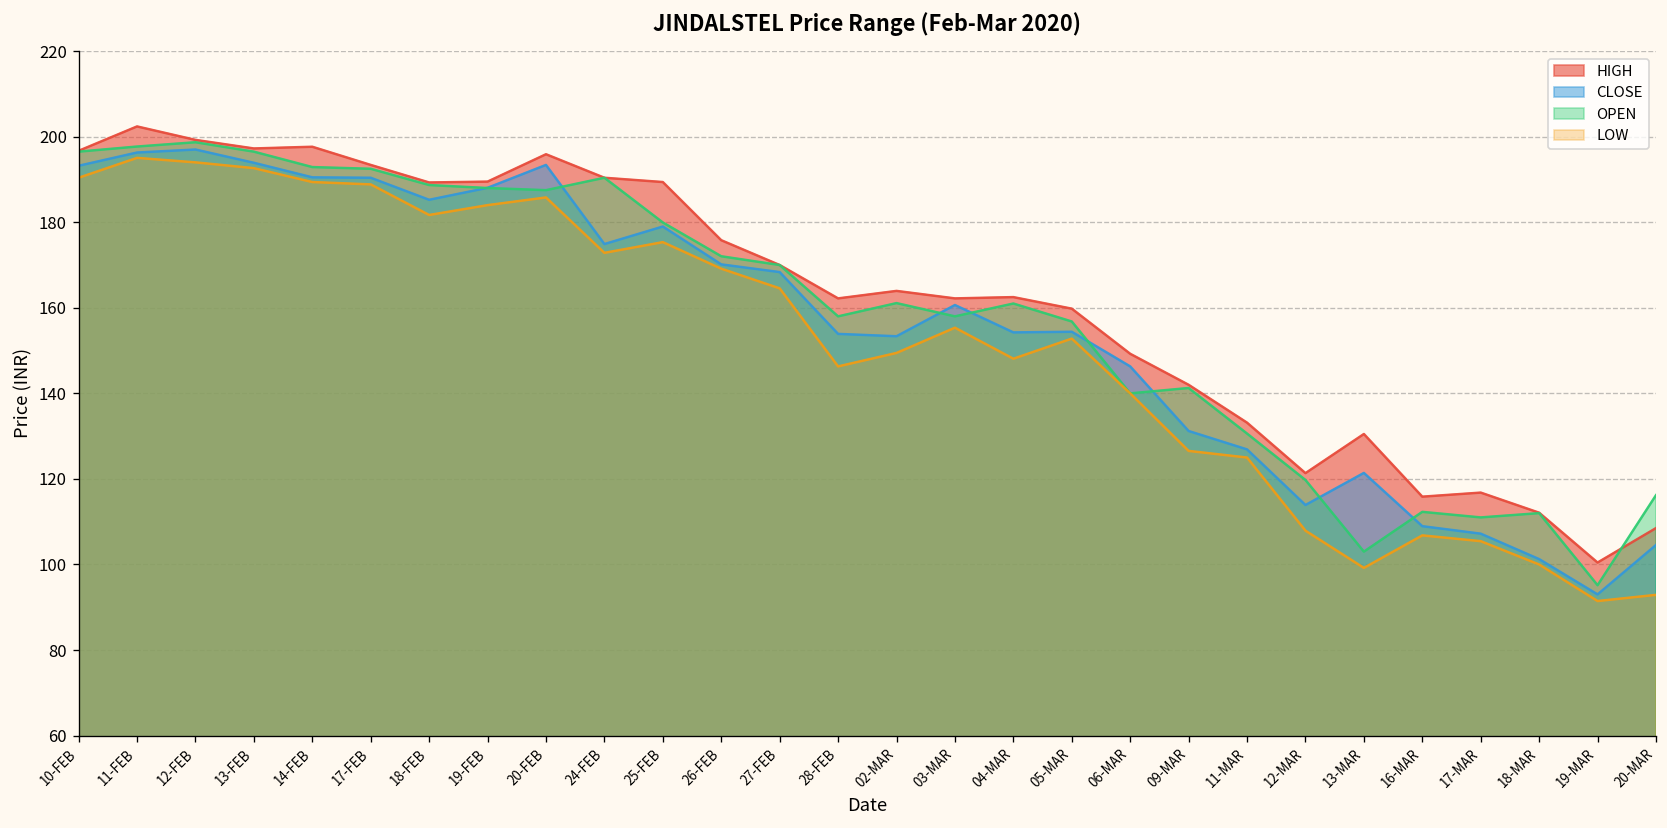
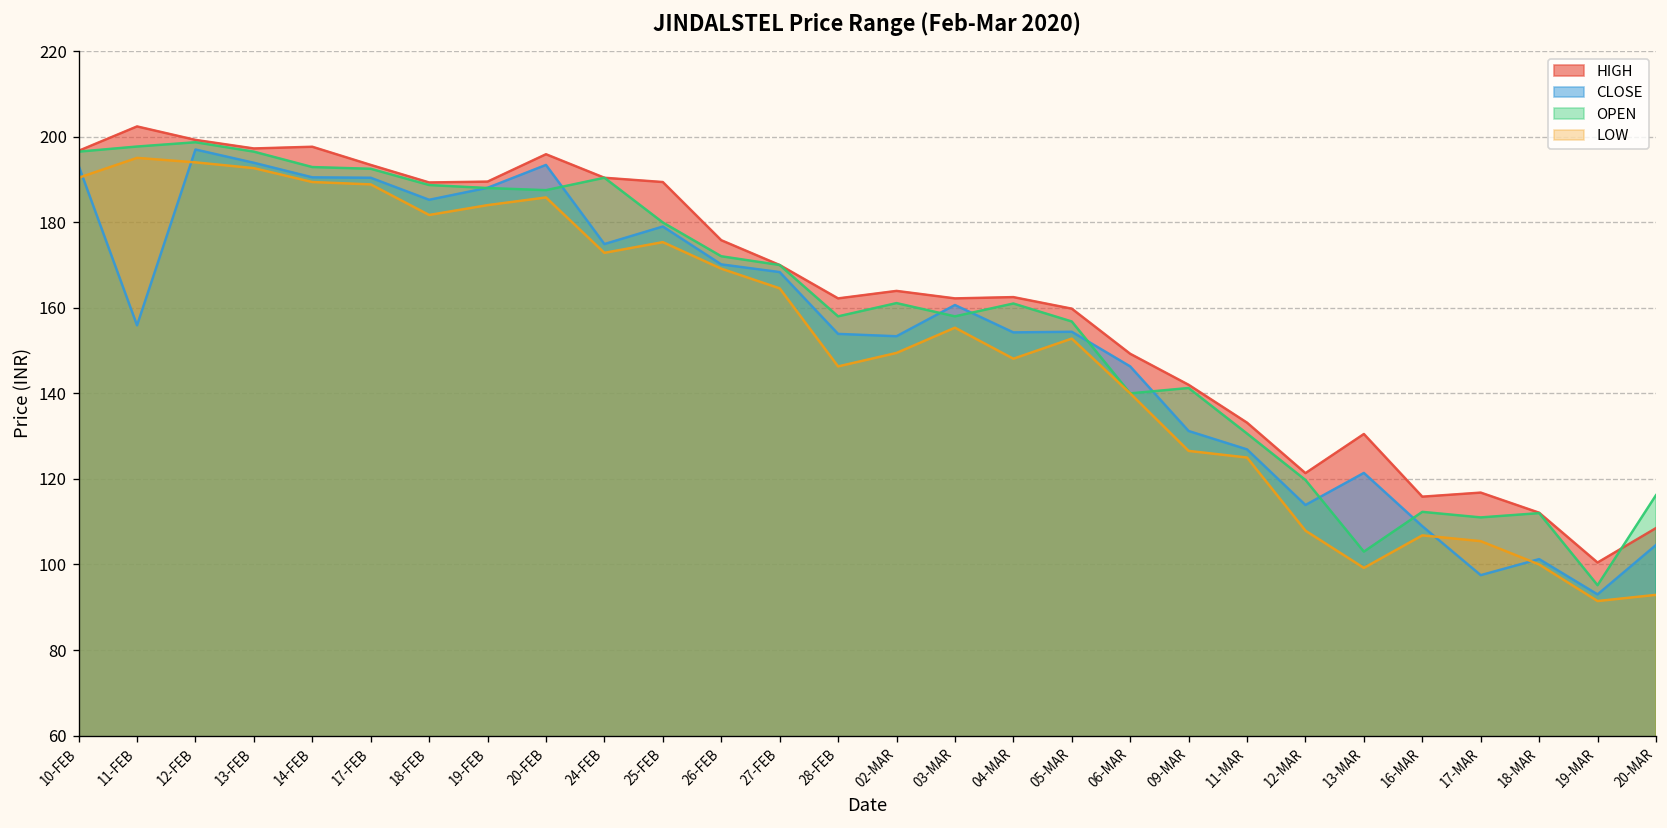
  {
    "HIGH": {
      "11-FEB": 202,
      "13-FEB": 197,
      "14-FEB": 198,
      "17-FEB": 193,
      "19-FEB": 190,
      "20-FEB": 196,
      "25-FEB": 189,
      "26-FEB": 176,
      "28-FEB": 162,
      "02-MAR": 164,
      "03-MAR": 162,
      "04-MAR": 163,
      "05-MAR": 160,
      "06-MAR": 149,
      "09-MAR": 142,
      "11-MAR": 133,
      "12-MAR": 121,
      "13-MAR": 131,
      "16-MAR": 116,
      "17-MAR": 117,
      "19-MAR": 100,
      "20-MAR": 109
    },
    "CLOSE": {
      "10-FEB": 193,
-     "11-FEB": 196,
+     "11-FEB": 156,
      "12-FEB": 197,
      "13-FEB": 194,
      "14-FEB": 191,
      "17-FEB": 190,
      "18-FEB": 185,
      "20-FEB": 193,
      "24-FEB": 175,
      "25-FEB": 179,
      "26-FEB": 170,
      "27-FEB": 168,
      "28-FEB": 154,
      "02-MAR": 153,
      "03-MAR": 161,
      "04-MAR": 154,
      "05-MAR": 154,
      "06-MAR": 146,
      "09-MAR": 131,
      "11-MAR": 127,
      "12-MAR": 114,
      "13-MAR": 121,
      "16-MAR": 109,
-     "17-MAR": 107,
+     "17-MAR": 98,
      "18-MAR": 101,
      "19-MAR": 93,
      "20-MAR": 105
    },
    "OPEN": {
      "11-FEB": 198,
      "13-FEB": 197,
      "14-FEB": 193,
      "17-FEB": 193,
      "20-FEB": 188,
      "25-FEB": 180,
      "26-FEB": 172,
      "28-FEB": 158,
      "02-MAR": 161,
      "03-MAR": 158,
      "04-MAR": 161,
      "05-MAR": 157,
      "09-MAR": 141,
      "11-MAR": 131,
      "12-MAR": 120,
      "13-MAR": 103,
      "16-MAR": 112,
      "17-MAR": 111,
      "19-MAR": 95,
      "20-MAR": 116
    },
    "LOW": {
      "10-FEB": 190,
      "11-FEB": 195,
      "12-FEB": 194,
      "13-FEB": 193,
      "14-FEB": 189,
      "17-FEB": 189,
      "18-FEB": 182,
      "19-FEB": 184,
      "20-FEB": 186,
      "24-FEB": 173,
      "25-FEB": 175,
      "26-FEB": 169,
      "27-FEB": 165,
      "28-FEB": 146,
      "02-MAR": 149,
      "03-MAR": 155,
      "04-MAR": 148,
      "05-MAR": 153,
      "09-MAR": 127,
      "11-MAR": 125,
      "12-MAR": 108,
      "13-MAR": 99,
      "16-MAR": 107,
      "17-MAR": 105,
      "18-MAR": 100,
      "19-MAR": 91,
      "20-MAR": 93
    }
  }
